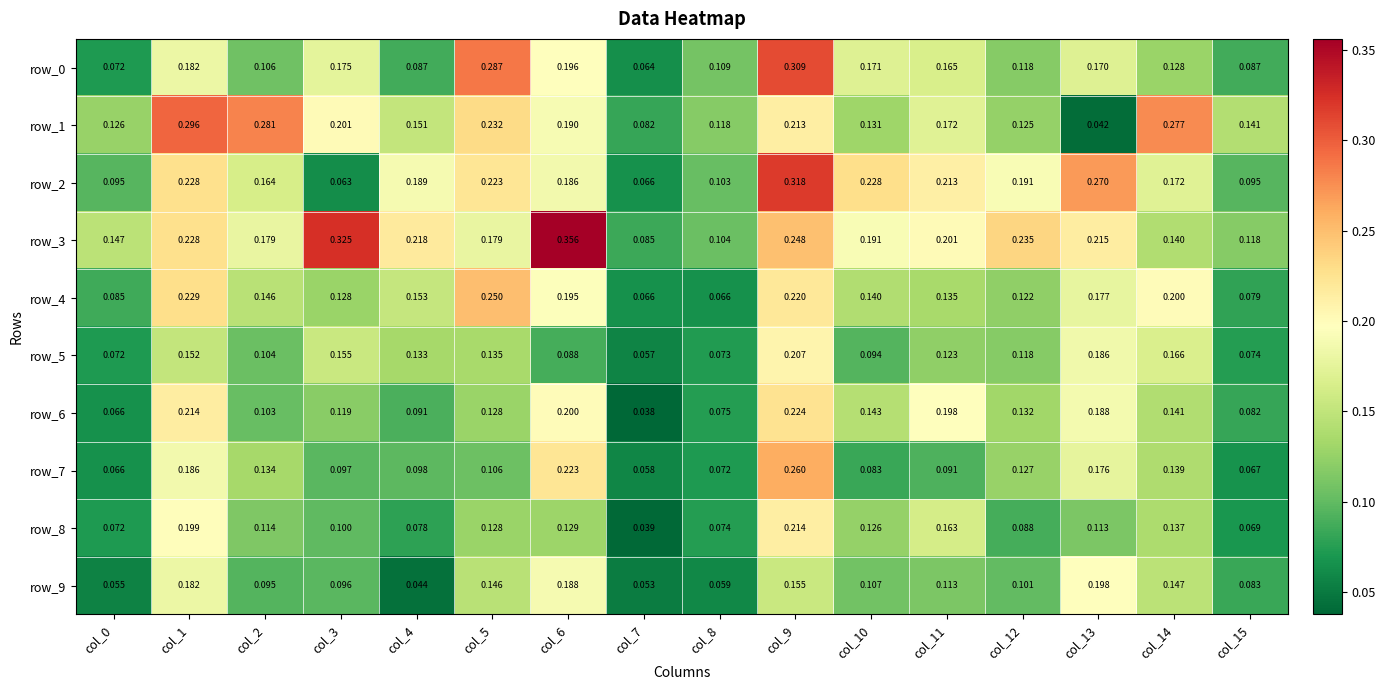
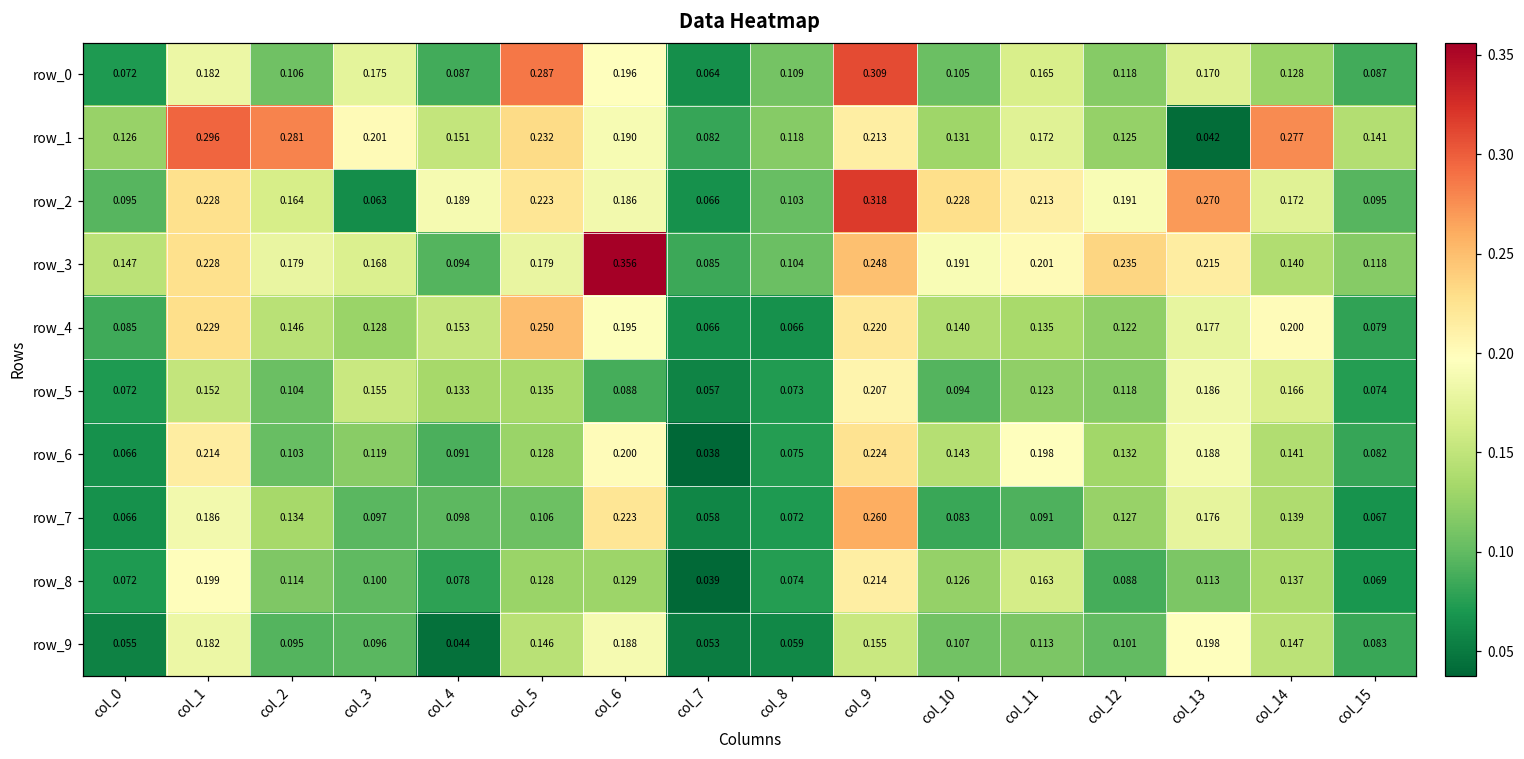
  {
    "row_0": {
      "col_0": 0.072,
      "col_1": 0.182,
      "col_2": 0.106,
      "col_3": 0.175,
      "col_4": 0.087,
      "col_5": 0.287,
      "col_6": 0.196,
      "col_7": 0.064,
      "col_8": 0.109,
      "col_9": 0.309,
-     "col_10": 0.171,
+     "col_10": 0.105,
      "col_11": 0.165,
      "col_12": 0.118,
      "col_13": 0.170,
      "col_14": 0.128,
      "col_15": 0.087
    },
    "row_1": {
      "col_0": 0.126,
      "col_1": 0.296,
      "col_2": 0.281,
      "col_3": 0.201,
      "col_4": 0.151,
      "col_5": 0.232,
      "col_6": 0.190,
      "col_7": 0.082,
      "col_8": 0.118,
      "col_9": 0.213,
      "col_10": 0.131,
      "col_11": 0.172,
      "col_12": 0.125,
      "col_13": 0.042,
      "col_14": 0.277,
      "col_15": 0.141
    },
    "row_2": {
      "col_0": 0.095,
      "col_1": 0.228,
      "col_2": 0.164,
      "col_3": 0.063,
      "col_4": 0.189,
      "col_5": 0.223,
      "col_6": 0.186,
      "col_7": 0.066,
      "col_8": 0.103,
      "col_9": 0.318,
      "col_10": 0.228,
      "col_11": 0.213,
      "col_12": 0.191,
      "col_13": 0.270,
      "col_14": 0.172,
      "col_15": 0.095
    },
    "row_3": {
      "col_0": 0.147,
      "col_1": 0.228,
      "col_2": 0.179,
-     "col_3": 0.325,
-     "col_4": 0.218,
+     "col_3": 0.168,
+     "col_4": 0.094,
      "col_5": 0.179,
      "col_6": 0.356,
      "col_7": 0.085,
      "col_8": 0.104,
      "col_9": 0.248,
      "col_10": 0.191,
      "col_11": 0.201,
      "col_12": 0.235,
      "col_13": 0.215,
      "col_14": 0.140,
      "col_15": 0.118
    },
    "row_4": {
      "col_0": 0.085,
      "col_1": 0.229,
      "col_2": 0.146,
      "col_3": 0.128,
      "col_4": 0.153,
      "col_5": 0.250,
      "col_6": 0.195,
      "col_7": 0.066,
      "col_8": 0.066,
      "col_9": 0.220,
      "col_10": 0.140,
      "col_11": 0.135,
      "col_12": 0.122,
      "col_13": 0.177,
      "col_14": 0.200,
      "col_15": 0.079
    },
    "row_5": {
      "col_0": 0.072,
      "col_1": 0.152,
      "col_2": 0.104,
      "col_3": 0.155,
      "col_4": 0.133,
      "col_5": 0.135,
      "col_6": 0.088,
      "col_7": 0.057,
      "col_8": 0.073,
      "col_9": 0.207,
      "col_10": 0.094,
      "col_11": 0.123,
      "col_12": 0.118,
      "col_13": 0.186,
      "col_14": 0.166,
      "col_15": 0.074
    },
    "row_6": {
      "col_0": 0.066,
      "col_1": 0.214,
      "col_2": 0.103,
      "col_3": 0.119,
      "col_4": 0.091,
      "col_5": 0.128,
      "col_6": 0.200,
      "col_7": 0.038,
      "col_8": 0.075,
      "col_9": 0.224,
      "col_10": 0.143,
      "col_11": 0.198,
      "col_12": 0.132,
      "col_13": 0.188,
      "col_14": 0.141,
      "col_15": 0.082
    },
    "row_7": {
      "col_0": 0.066,
      "col_1": 0.186,
      "col_2": 0.134,
      "col_3": 0.097,
      "col_4": 0.098,
      "col_5": 0.106,
      "col_6": 0.223,
      "col_7": 0.058,
      "col_8": 0.072,
      "col_9": 0.260,
      "col_10": 0.083,
      "col_11": 0.091,
      "col_12": 0.127,
      "col_13": 0.176,
      "col_14": 0.139,
      "col_15": 0.067
    },
    "row_8": {
      "col_0": 0.072,
      "col_1": 0.199,
      "col_2": 0.114,
      "col_3": 0.100,
      "col_4": 0.078,
      "col_5": 0.128,
      "col_6": 0.129,
      "col_7": 0.039,
      "col_8": 0.074,
      "col_9": 0.214,
      "col_10": 0.126,
      "col_11": 0.163,
      "col_12": 0.088,
      "col_13": 0.113,
      "col_14": 0.137,
      "col_15": 0.069
    },
    "row_9": {
      "col_0": 0.055,
      "col_1": 0.182,
      "col_2": 0.095,
      "col_3": 0.096,
      "col_4": 0.044,
      "col_5": 0.146,
      "col_6": 0.188,
      "col_7": 0.053,
      "col_8": 0.059,
      "col_9": 0.155,
      "col_10": 0.107,
      "col_11": 0.113,
      "col_12": 0.101,
      "col_13": 0.198,
      "col_14": 0.147,
      "col_15": 0.083
    }
  }
